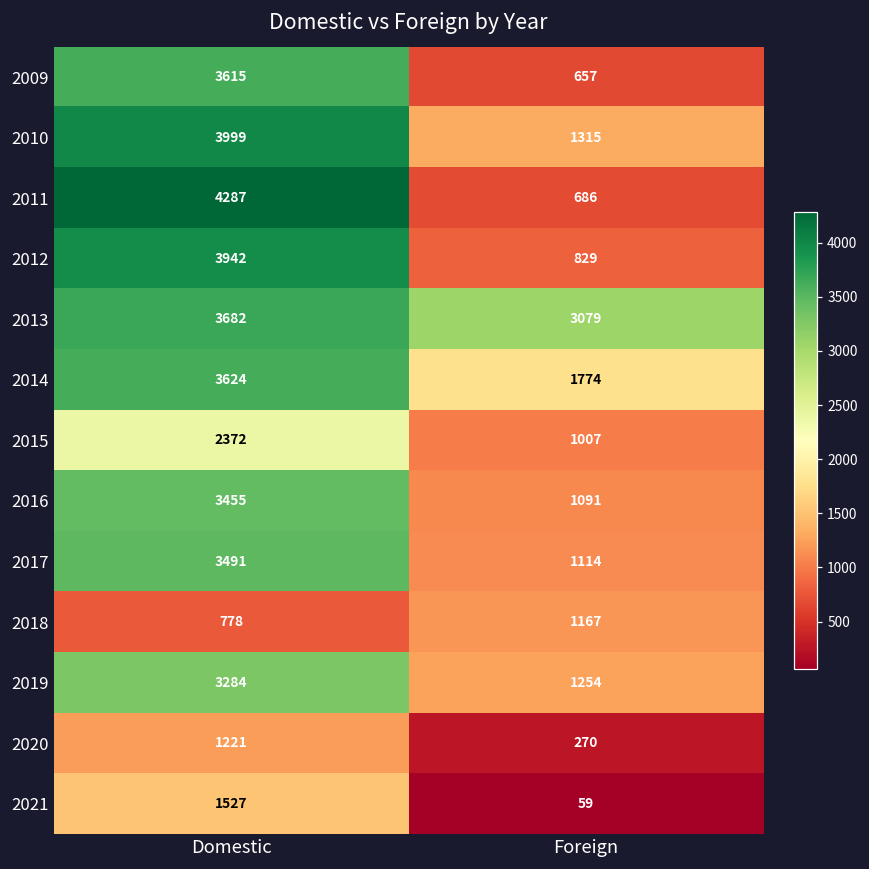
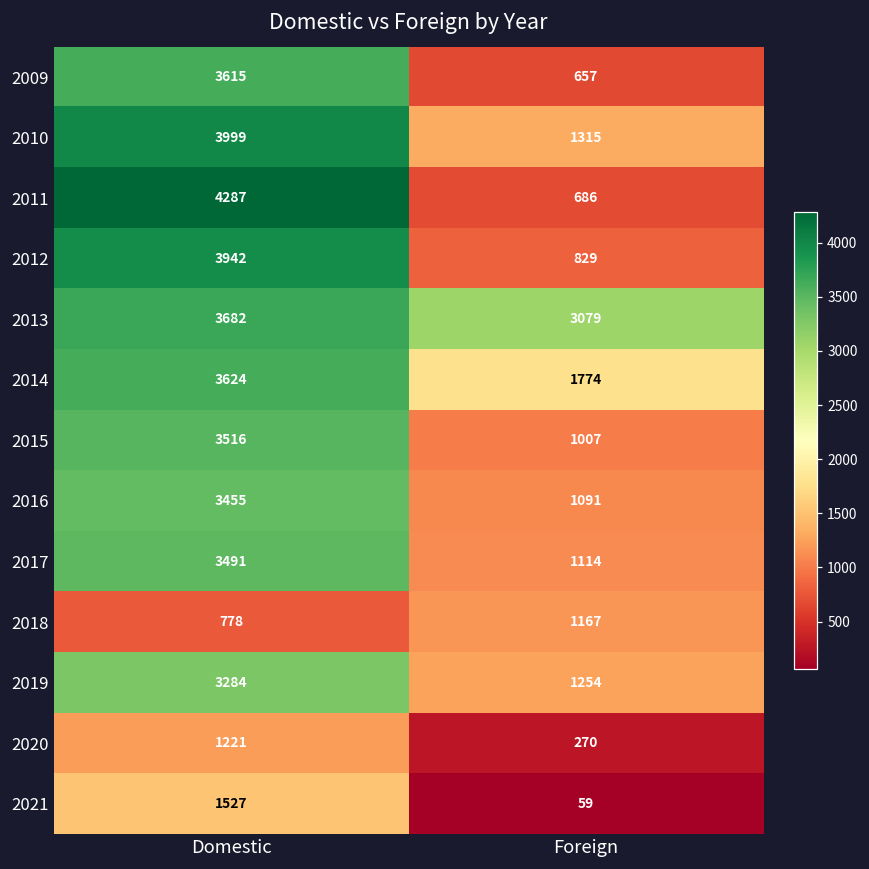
  {
    "2009": {
      "Domestic": 3615,
      "Foreign": 657
    },
    "2010": {
      "Domestic": 3999,
      "Foreign": 1315
    },
    "2011": {
      "Domestic": 4287,
      "Foreign": 686
    },
    "2012": {
      "Domestic": 3942,
      "Foreign": 829
    },
    "2013": {
      "Domestic": 3682,
      "Foreign": 3079
    },
    "2014": {
      "Domestic": 3624,
      "Foreign": 1774
    },
    "2015": {
-     "Domestic": 2372,
+     "Domestic": 3516,
      "Foreign": 1007
    },
    "2016": {
      "Domestic": 3455,
      "Foreign": 1091
    },
    "2017": {
      "Domestic": 3491,
      "Foreign": 1114
    },
    "2018": {
      "Domestic": 778,
      "Foreign": 1167
    },
    "2019": {
      "Domestic": 3284,
      "Foreign": 1254
    },
    "2020": {
      "Domestic": 1221,
      "Foreign": 270
    },
    "2021": {
      "Domestic": 1527,
      "Foreign": 59
    }
  }
